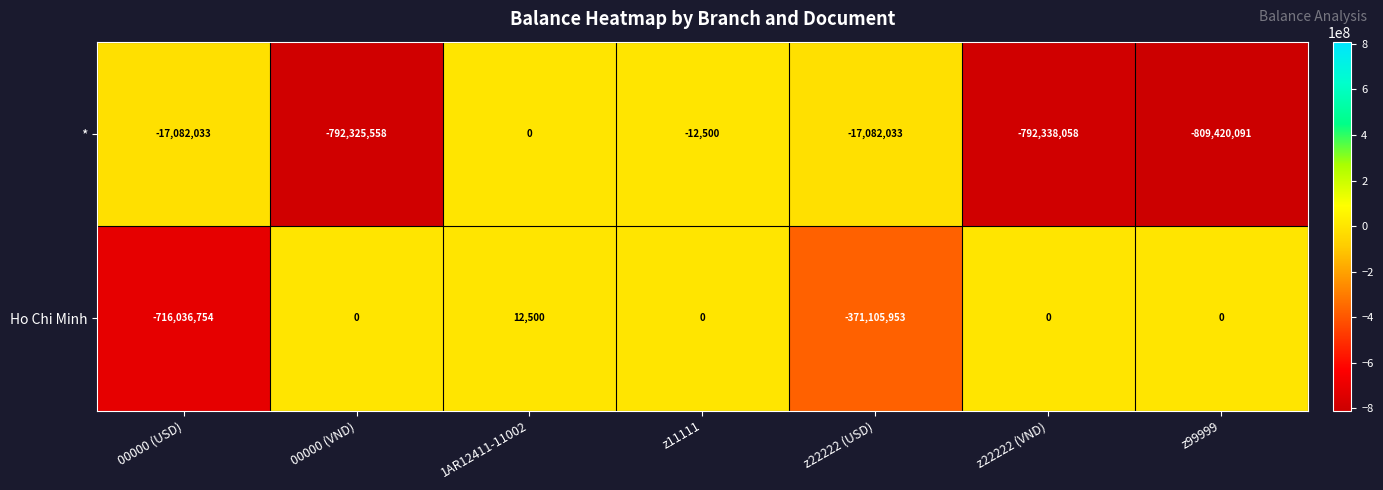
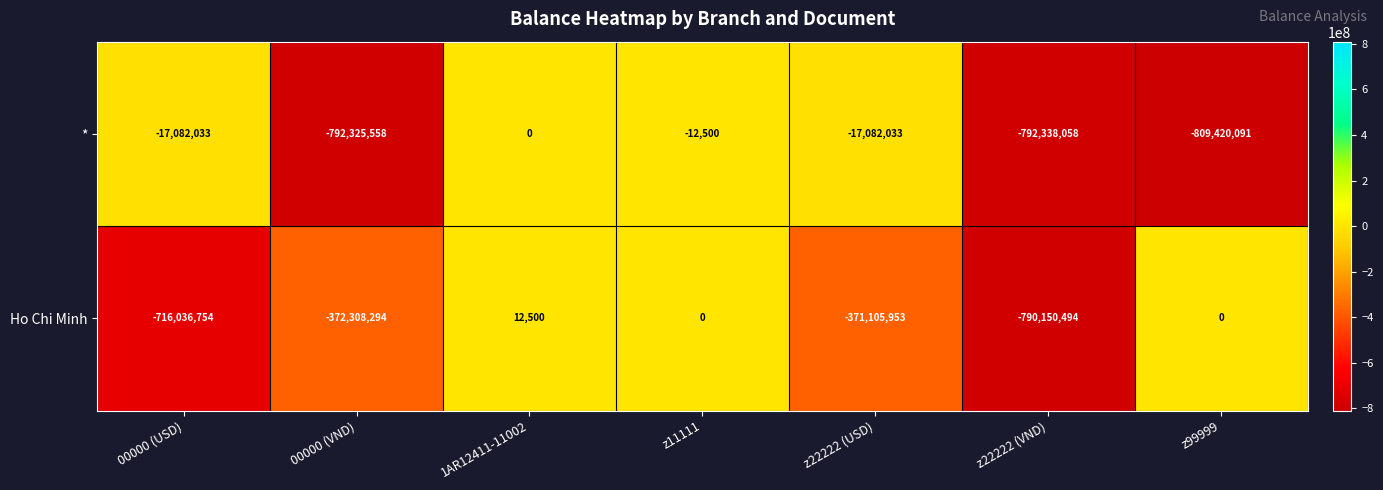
  {
    "*": {
      "00000 (USD)": "-17,082,033",
      "00000 (VND)": "-792,325,558",
      "1AR12411-11002": "0",
      "z11111": "-12,500",
      "z22222 (USD)": "-17,082,033",
      "z22222 (VND)": "-792,338,058",
      "z99999": "-809,420,091"
    },
    "Ho Chi Minh": {
      "00000 (USD)": "-716,036,754",
-     "00000 (VND)": "0",
+     "00000 (VND)": "-372,308,294",
      "1AR12411-11002": "12,500",
      "z11111": "0",
      "z22222 (USD)": "-371,105,953",
-     "z22222 (VND)": "0",
+     "z22222 (VND)": "-790,150,494",
      "z99999": "0"
    }
  }
